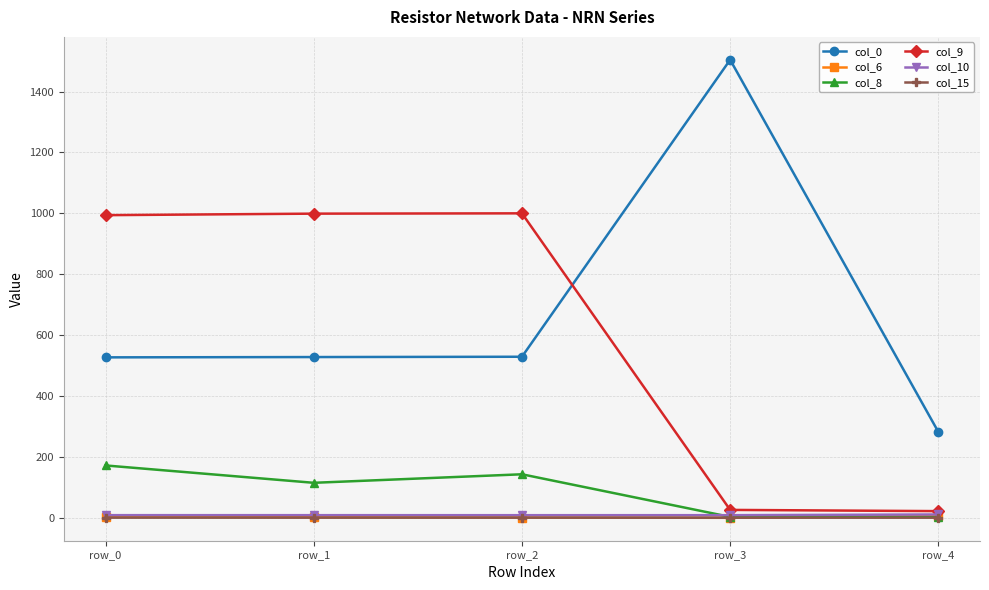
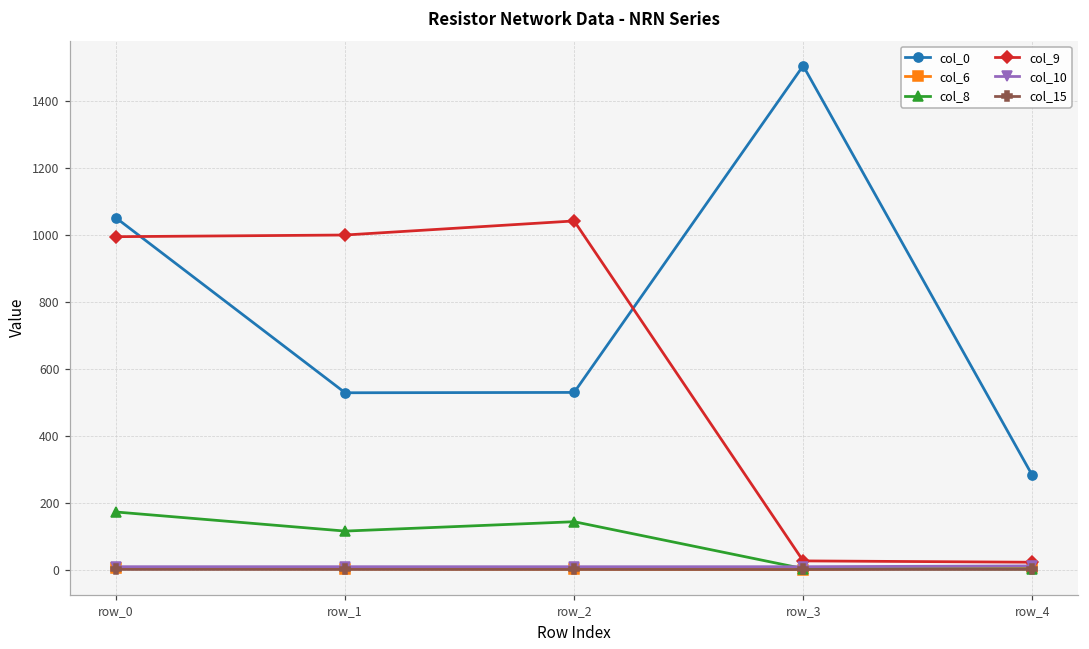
  {
    "col_0": {
-     "row_0": 530,
+     "row_0": 1050,
      "row_1": 530,
      "row_2": 530,
      "row_3": 1500,
      "row_4": 280
    },
    "col_8": {
      "row_0": 170,
      "row_1": 120,
      "row_2": 140
    },
    "col_9": {
      "row_0": 990,
      "row_1": 1000,
-     "row_2": 1000,
+     "row_2": 1040,
      "row_3": 30,
      "row_4": 20
    }
  }
